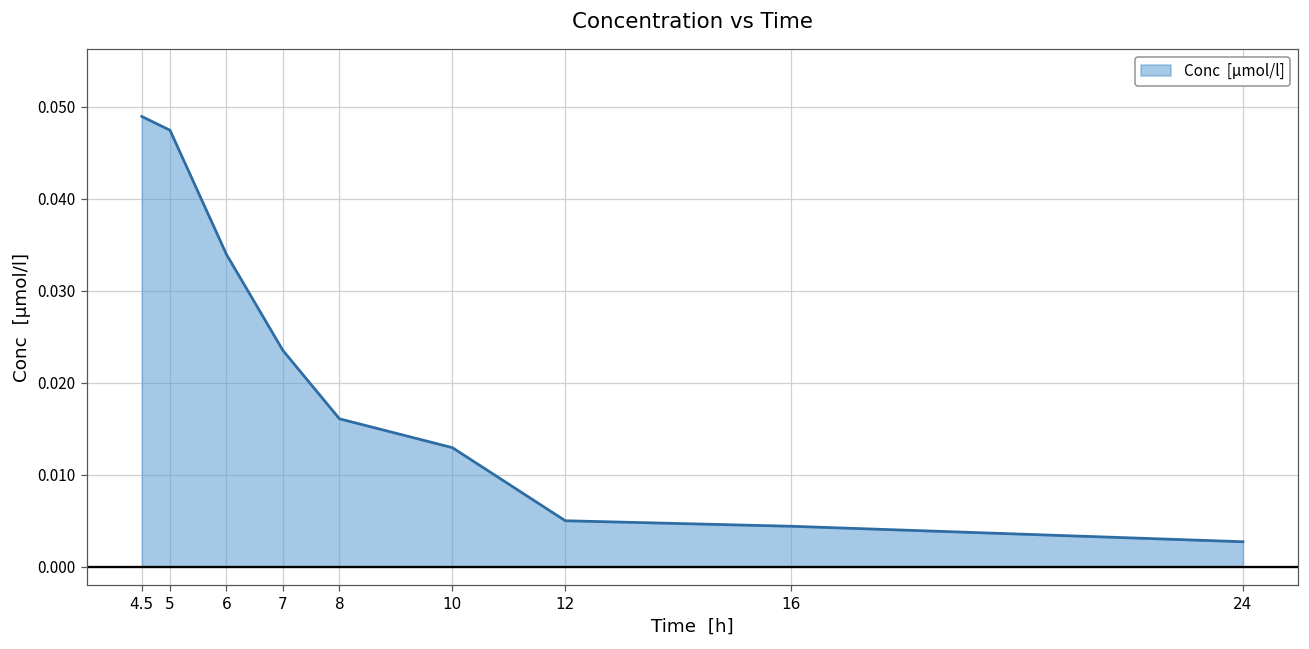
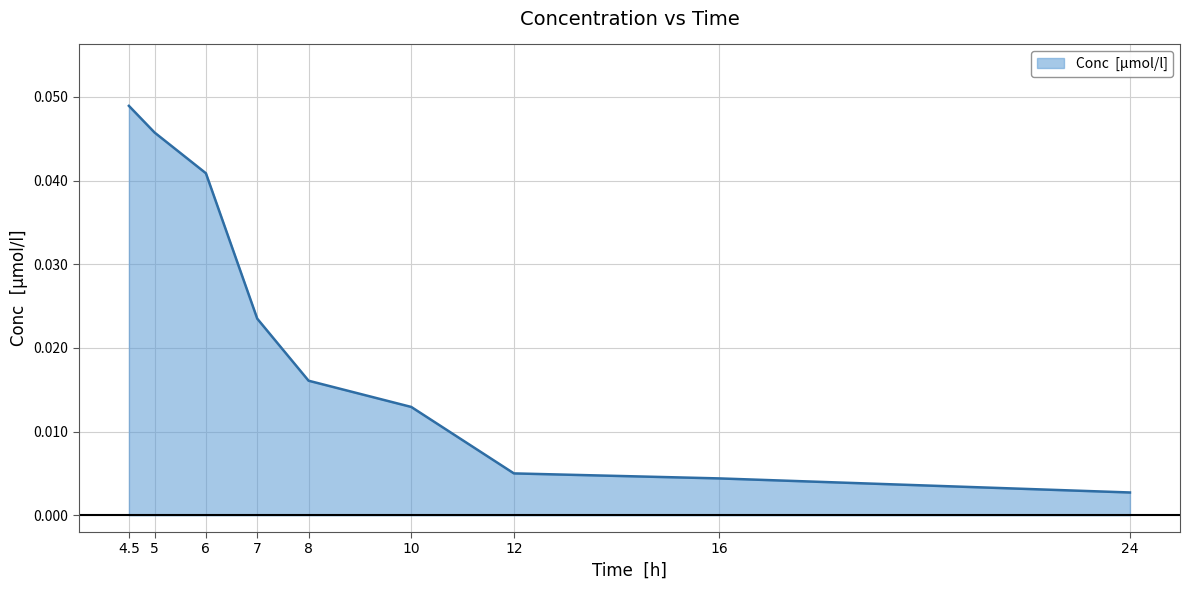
  {
    "4.5": 0.049,
-   "5": 0.047,
-   "6": 0.034,
+   "5": 0.046,
+   "6": 0.041,
    "7": 0.023,
    "8": 0.016,
    "10": 0.013,
    "12": 0.005,
    "16": 0.004,
    "24": 0.003
  }
